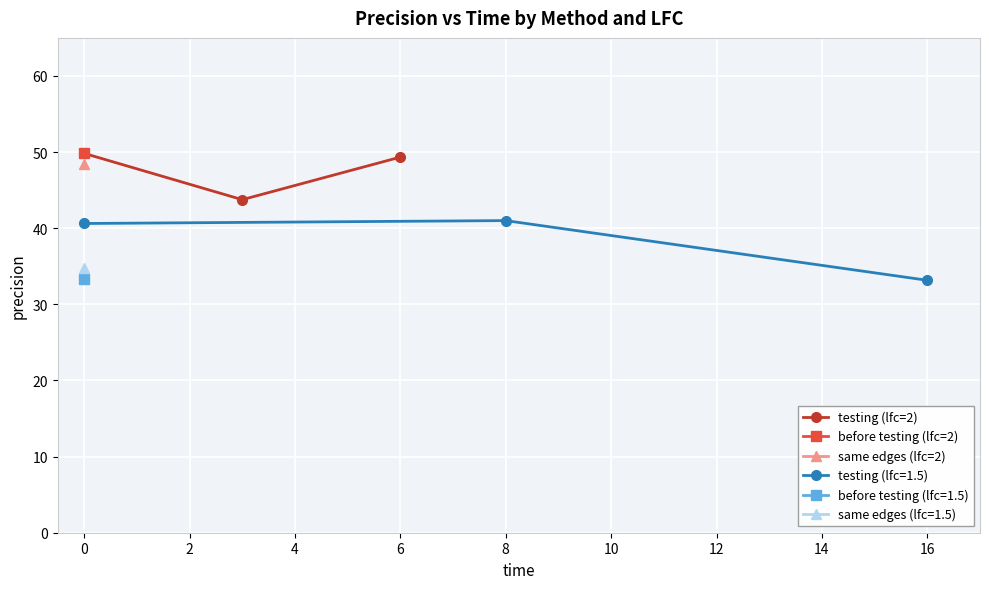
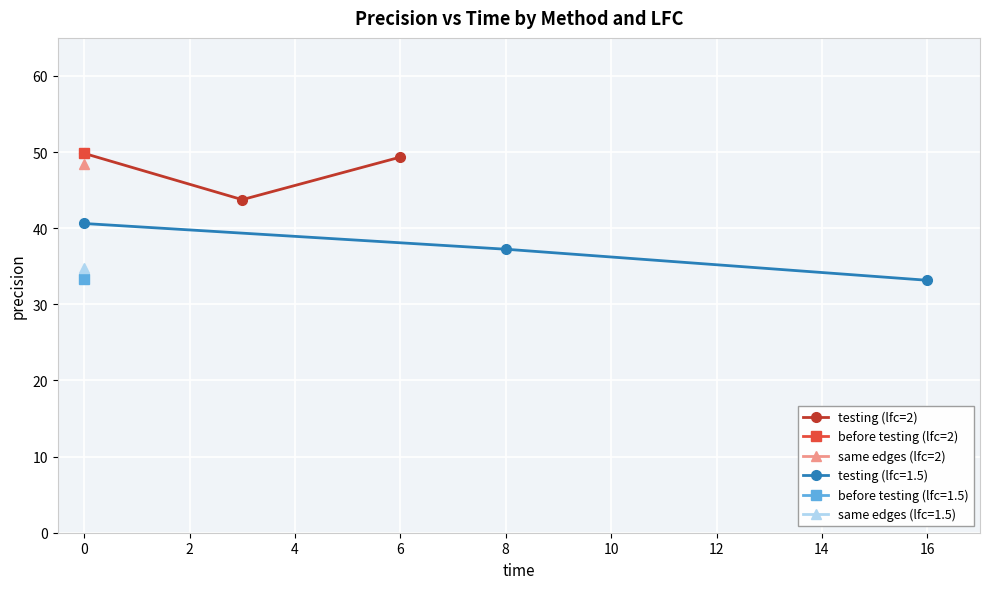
  {
    "same edges (lfc=2)": {
      "0": 48
    },
    "testing (lfc=1.5)": {
      "0": 41,
-     "8": 41,
+     "8": 37,
      "16": 33
    },
    "before testing (lfc=1.5)": {
      "0": 33
    },
    "same edges (lfc=1.5)": {
      "0": 35
    }
  }
